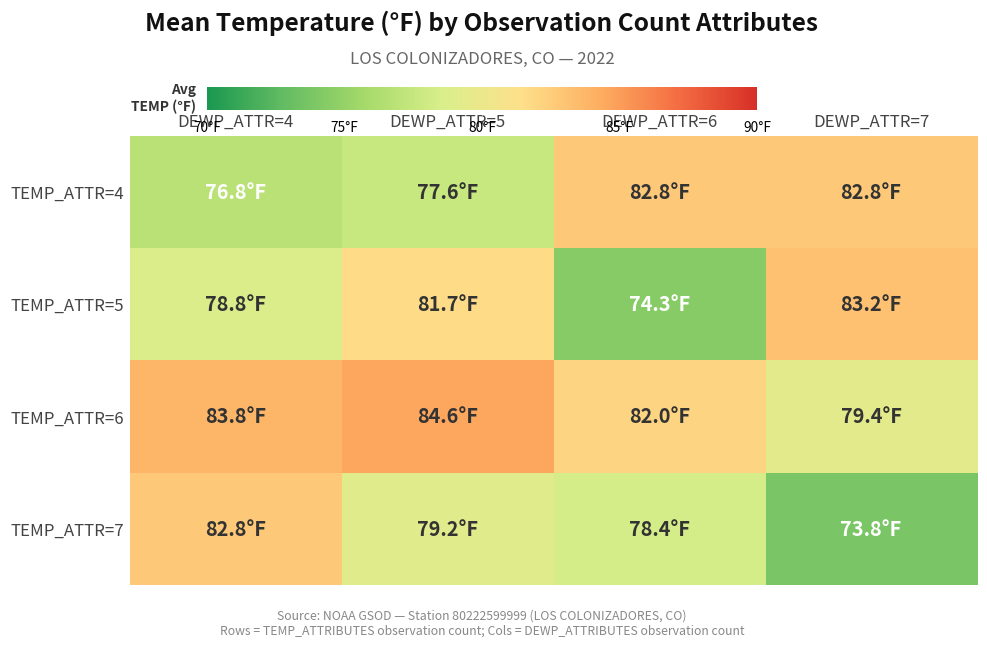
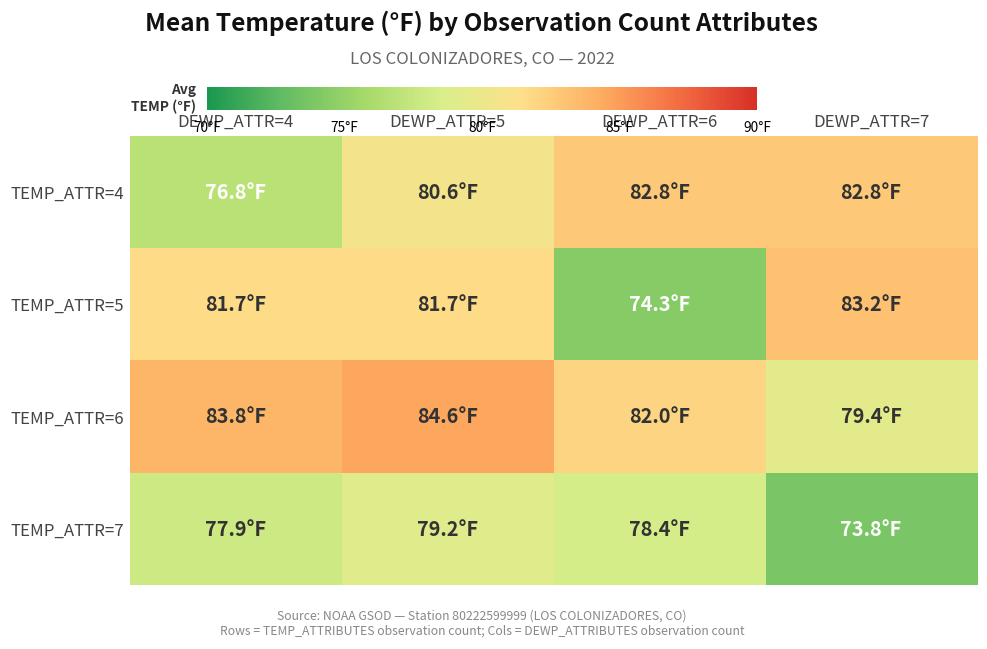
  {
    "TEMP_ATTR=4": {
      "DEWP_ATTR=4": "76.8°F",
-     "DEWP_ATTR=5": "77.6°F",
+     "DEWP_ATTR=5": "80.6°F",
      "DEWP_ATTR=6": "82.8°F",
      "DEWP_ATTR=7": "82.8°F"
    },
    "TEMP_ATTR=5": {
-     "DEWP_ATTR=4": "78.8°F",
+     "DEWP_ATTR=4": "81.7°F",
      "DEWP_ATTR=5": "81.7°F",
      "DEWP_ATTR=6": "74.3°F",
      "DEWP_ATTR=7": "83.2°F"
    },
    "TEMP_ATTR=6": {
      "DEWP_ATTR=4": "83.8°F",
      "DEWP_ATTR=5": "84.6°F",
      "DEWP_ATTR=6": "82.0°F",
      "DEWP_ATTR=7": "79.4°F"
    },
    "TEMP_ATTR=7": {
-     "DEWP_ATTR=4": "82.8°F",
+     "DEWP_ATTR=4": "77.9°F",
      "DEWP_ATTR=5": "79.2°F",
      "DEWP_ATTR=6": "78.4°F",
      "DEWP_ATTR=7": "73.8°F"
    }
  }
